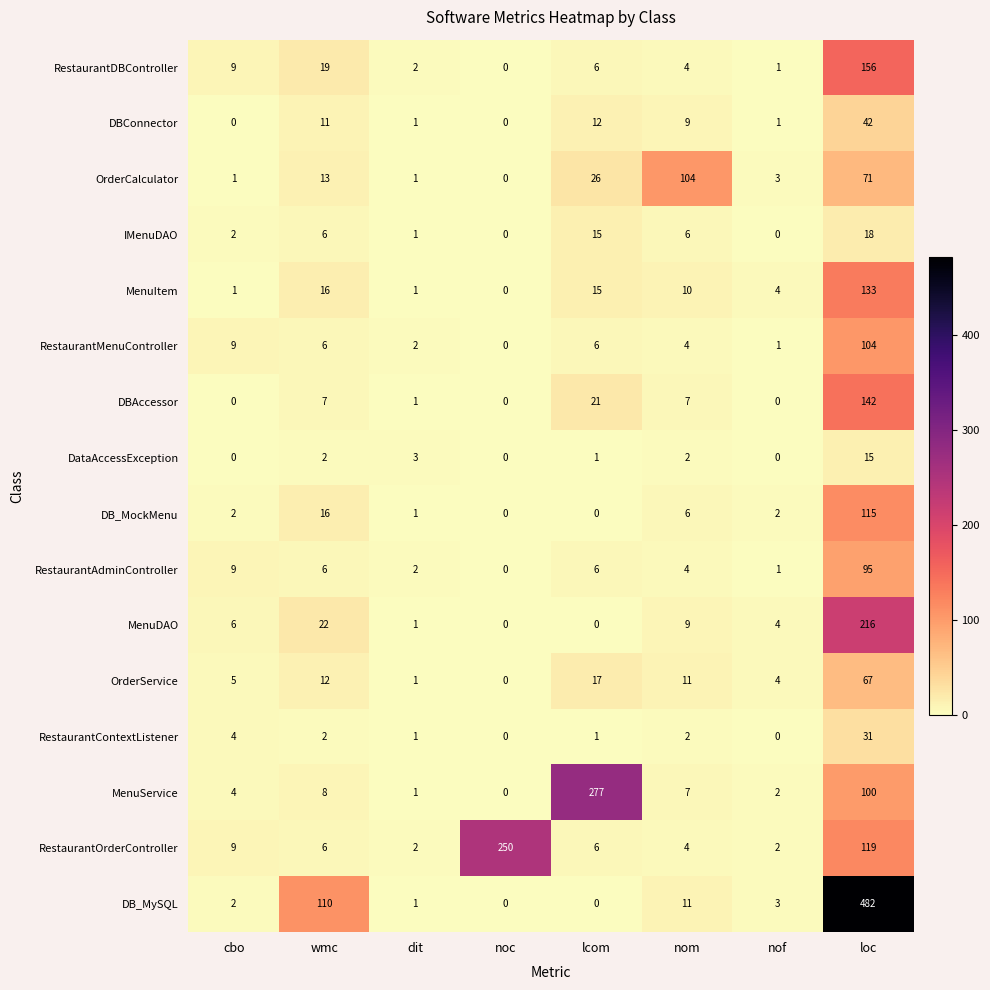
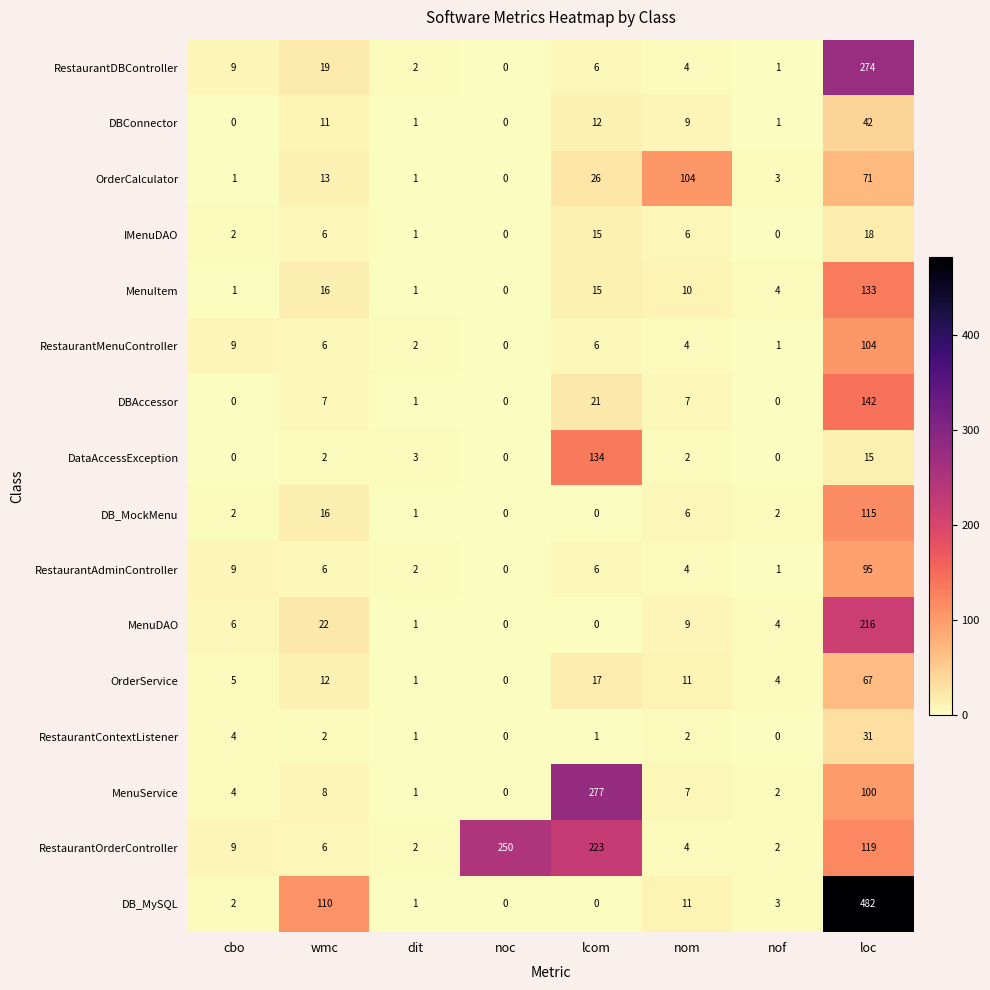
  {
    "RestaurantDBController": {
      "cbo": 9,
      "wmc": 19,
      "dit": 2,
      "noc": 0,
      "lcom": 6,
      "nom": 4,
      "nof": 1,
-     "loc": 156
+     "loc": 274
    },
    "DBConnector": {
      "cbo": 0,
      "wmc": 11,
      "dit": 1,
      "noc": 0,
      "lcom": 12,
      "nom": 9,
      "nof": 1,
      "loc": 42
    },
    "OrderCalculator": {
      "cbo": 1,
      "wmc": 13,
      "dit": 1,
      "noc": 0,
      "lcom": 26,
      "nom": 104,
      "nof": 3,
      "loc": 71
    },
    "IMenuDAO": {
      "cbo": 2,
      "wmc": 6,
      "dit": 1,
      "noc": 0,
      "lcom": 15,
      "nom": 6,
      "nof": 0,
      "loc": 18
    },
    "MenuItem": {
      "cbo": 1,
      "wmc": 16,
      "dit": 1,
      "noc": 0,
      "lcom": 15,
      "nom": 10,
      "nof": 4,
      "loc": 133
    },
    "RestaurantMenuController": {
      "cbo": 9,
      "wmc": 6,
      "dit": 2,
      "noc": 0,
      "lcom": 6,
      "nom": 4,
      "nof": 1,
      "loc": 104
    },
    "DBAccessor": {
      "cbo": 0,
      "wmc": 7,
      "dit": 1,
      "noc": 0,
      "lcom": 21,
      "nom": 7,
      "nof": 0,
      "loc": 142
    },
    "DataAccessException": {
      "cbo": 0,
      "wmc": 2,
      "dit": 3,
      "noc": 0,
-     "lcom": 1,
+     "lcom": 134,
      "nom": 2,
      "nof": 0,
      "loc": 15
    },
    "DB_MockMenu": {
      "cbo": 2,
      "wmc": 16,
      "dit": 1,
      "noc": 0,
      "lcom": 0,
      "nom": 6,
      "nof": 2,
      "loc": 115
    },
    "RestaurantAdminController": {
      "cbo": 9,
      "wmc": 6,
      "dit": 2,
      "noc": 0,
      "lcom": 6,
      "nom": 4,
      "nof": 1,
      "loc": 95
    },
    "MenuDAO": {
      "cbo": 6,
      "wmc": 22,
      "dit": 1,
      "noc": 0,
      "lcom": 0,
      "nom": 9,
      "nof": 4,
      "loc": 216
    },
    "OrderService": {
      "cbo": 5,
      "wmc": 12,
      "dit": 1,
      "noc": 0,
      "lcom": 17,
      "nom": 11,
      "nof": 4,
      "loc": 67
    },
    "RestaurantContextListener": {
      "cbo": 4,
      "wmc": 2,
      "dit": 1,
      "noc": 0,
      "lcom": 1,
      "nom": 2,
      "nof": 0,
      "loc": 31
    },
    "MenuService": {
      "cbo": 4,
      "wmc": 8,
      "dit": 1,
      "noc": 0,
      "lcom": 277,
      "nom": 7,
      "nof": 2,
      "loc": 100
    },
    "RestaurantOrderController": {
      "cbo": 9,
      "wmc": 6,
      "dit": 2,
      "noc": 250,
-     "lcom": 6,
+     "lcom": 223,
      "nom": 4,
      "nof": 2,
      "loc": 119
    },
    "DB_MySQL": {
      "cbo": 2,
      "wmc": 110,
      "dit": 1,
      "noc": 0,
      "lcom": 0,
      "nom": 11,
      "nof": 3,
      "loc": 482
    }
  }
